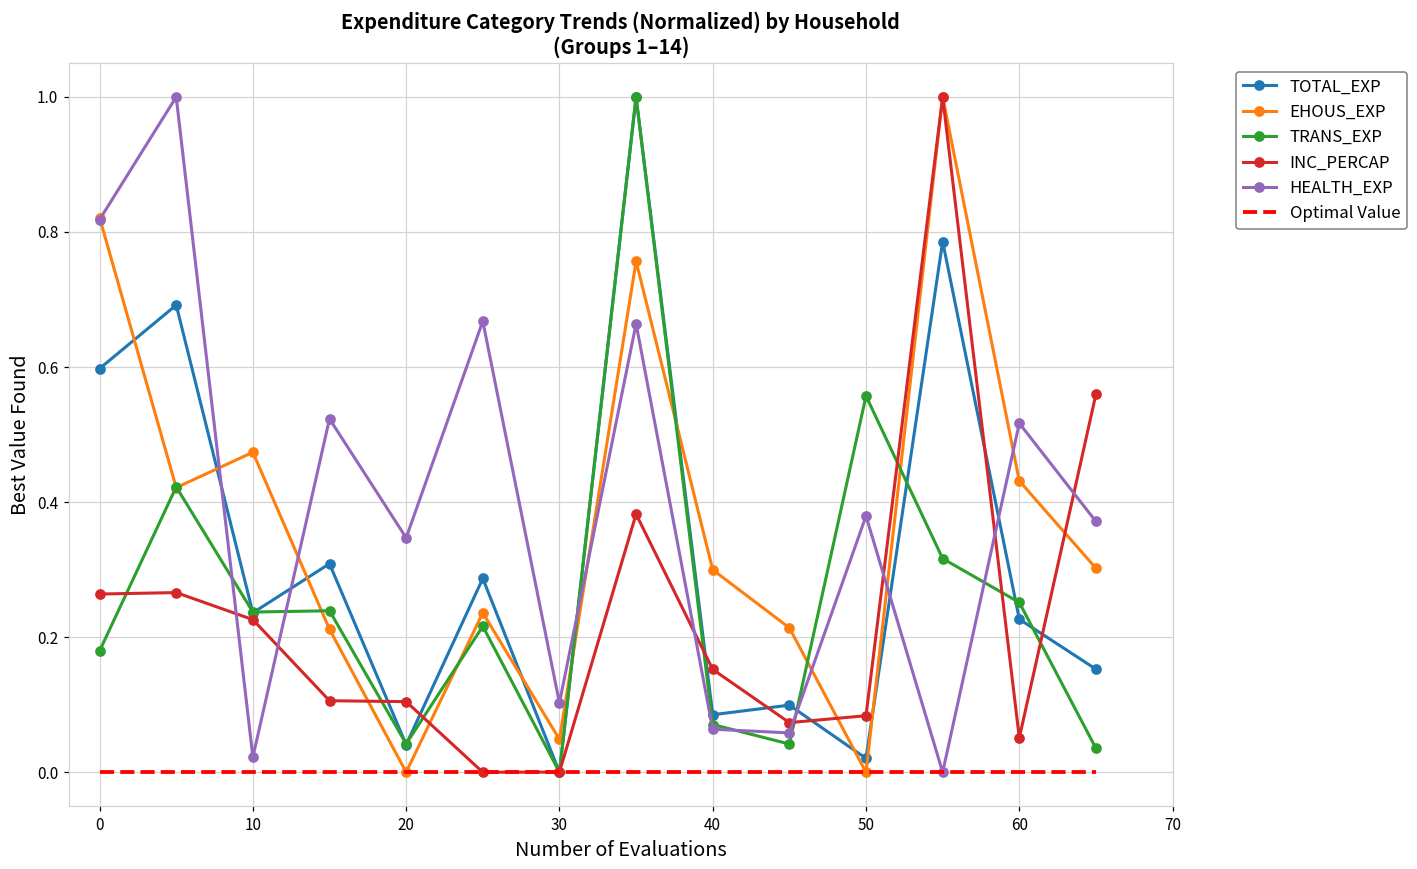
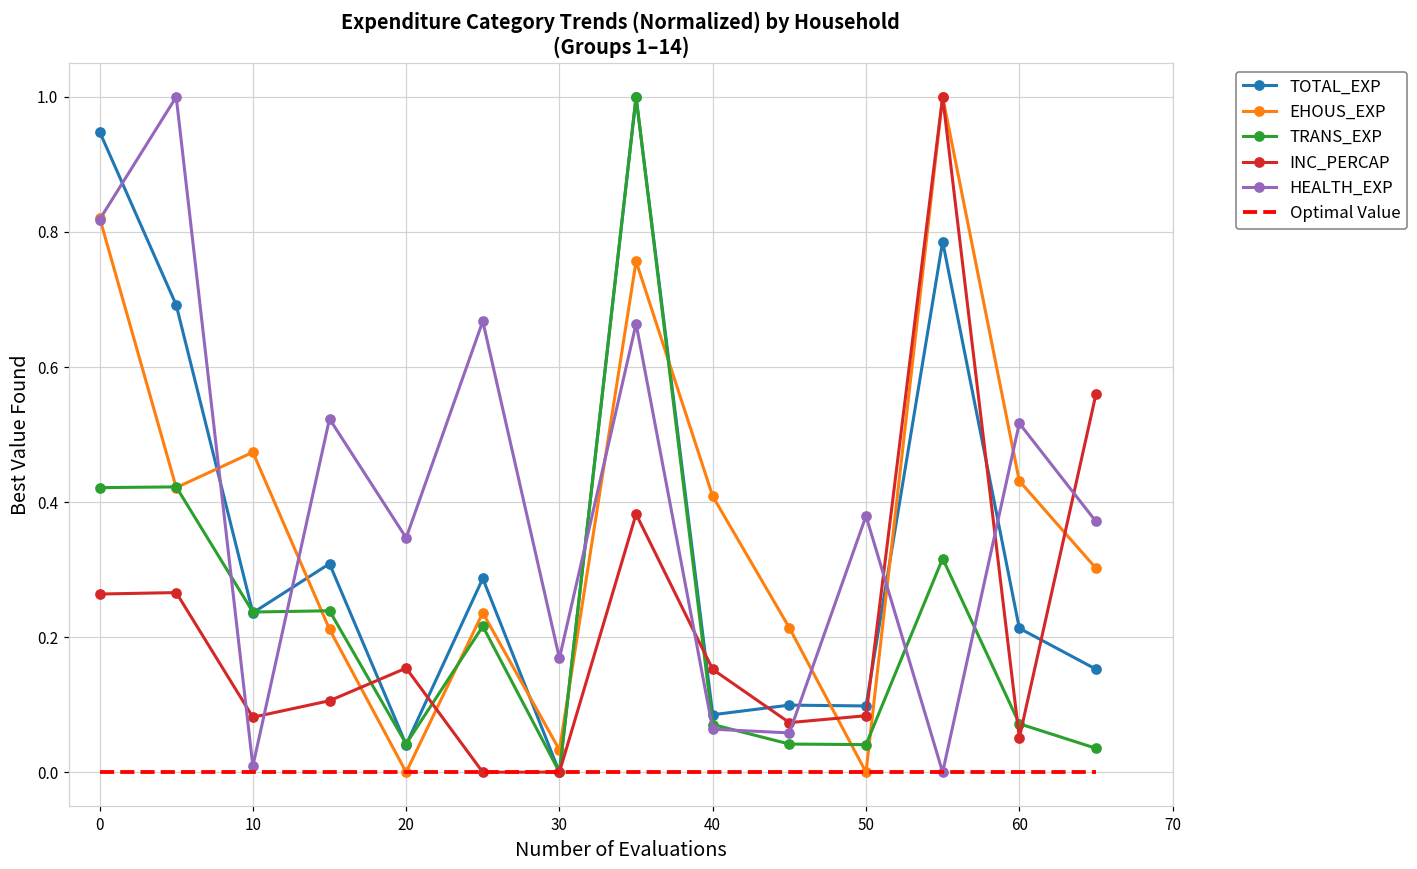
  {
    "TOTAL_EXP": {
-     "0": 0.60,
+     "0": 0.95,
      "40": 0.09,
-     "50": 0.02,
-     "60": 0.23
+     "50": 0.10,
+     "60": 0.21
    },
    "EHOUS_EXP": {
      "10": 0.47,
-     "30": 0.05,
-     "40": 0.30,
+     "30": 0.03,
+     "40": 0.41,
      "60": 0.43
    },
    "TRANS_EXP": {
-     "0": 0.18,
+     "0": 0.42,
      "40": 0.07,
-     "50": 0.56,
-     "60": 0.25
+     "50": 0.04,
+     "60": 0.07
    },
    "INC_PERCAP": {
      "0": 0.26,
-     "10": 0.23,
-     "20": 0.10,
+     "10": 0.08,
+     "20": 0.15,
      "40": 0.15,
      "50": 0.08,
      "60": 0.05
    },
    "HEALTH_EXP": {
-     "10": 0.02,
+     "10": 0.01,
      "20": 0.35,
-     "30": 0.10,
+     "30": 0.17,
      "40": 0.06,
      "50": 0.38,
      "60": 0.52
    },
    "Optimal Value": {
      "0": 0.00,
      "10": 0.00,
      "40": 0.00,
      "60": 0.00
    }
  }
